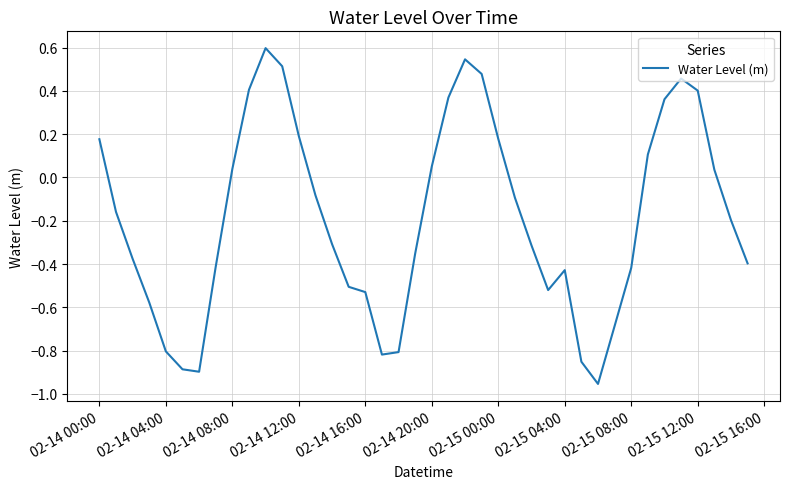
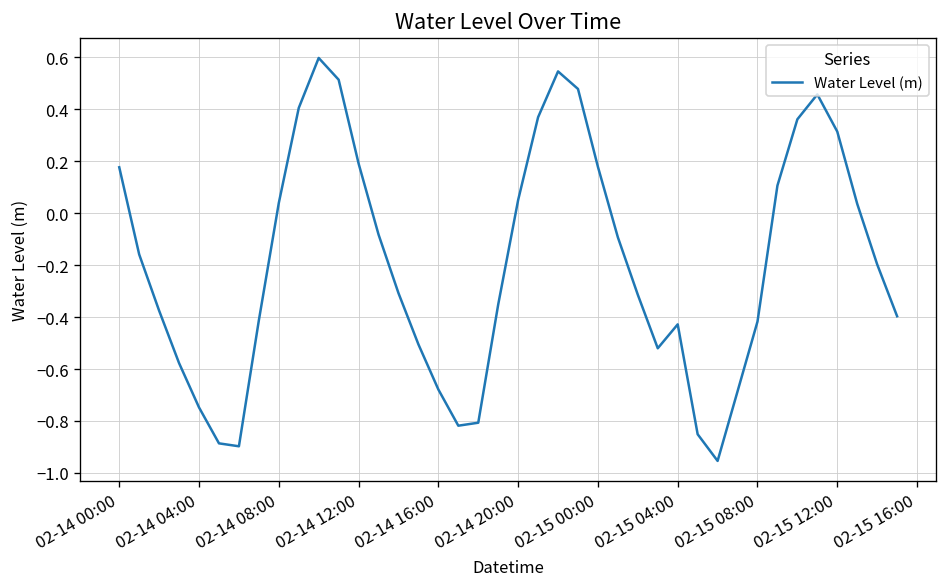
  {
    "02-14 00:00": 0.18,
-   "02-14 04:00": -0.80,
+   "02-14 04:00": -0.75,
    "02-14 08:00": 0.04,
    "02-14 12:00": 0.19,
-   "02-14 16:00": -0.53,
+   "02-14 16:00": -0.68,
    "02-14 20:00": 0.05,
    "02-15 00:00": 0.18,
    "02-15 04:00": -0.43,
    "02-15 08:00": -0.42,
-   "02-15 12:00": 0.40
+   "02-15 12:00": 0.31
  }
